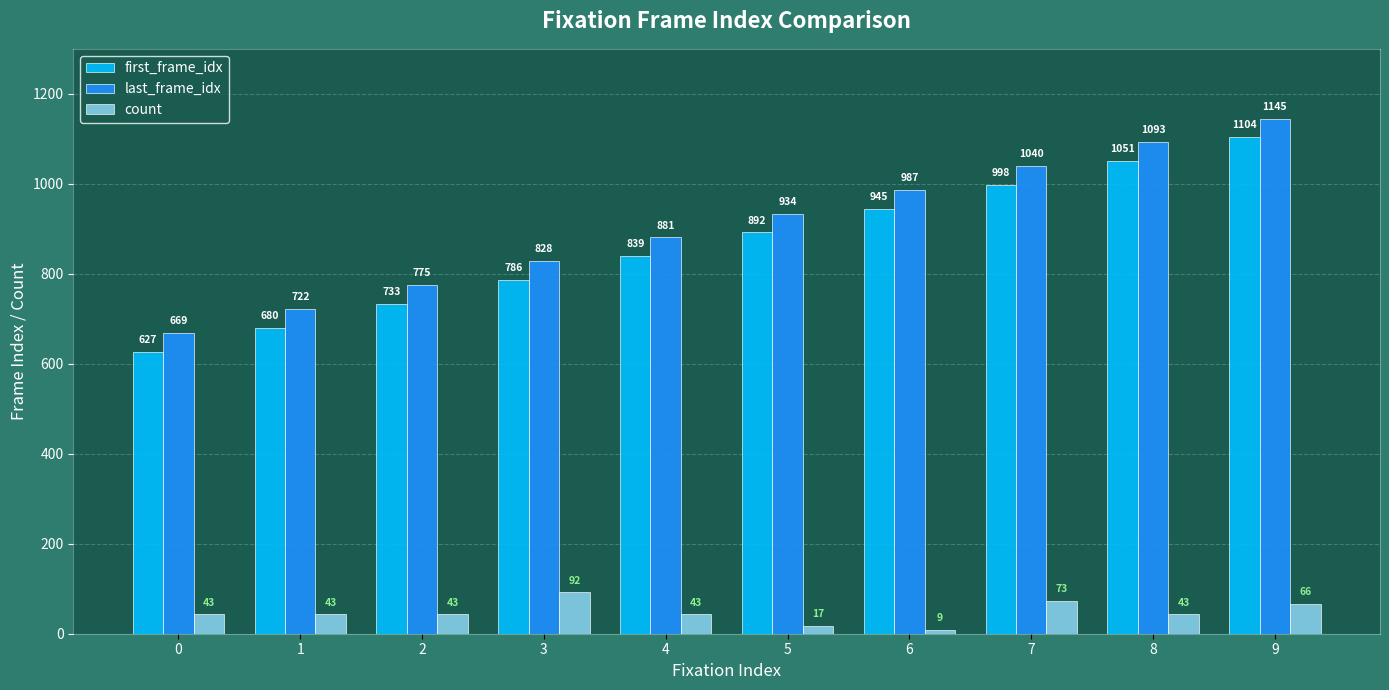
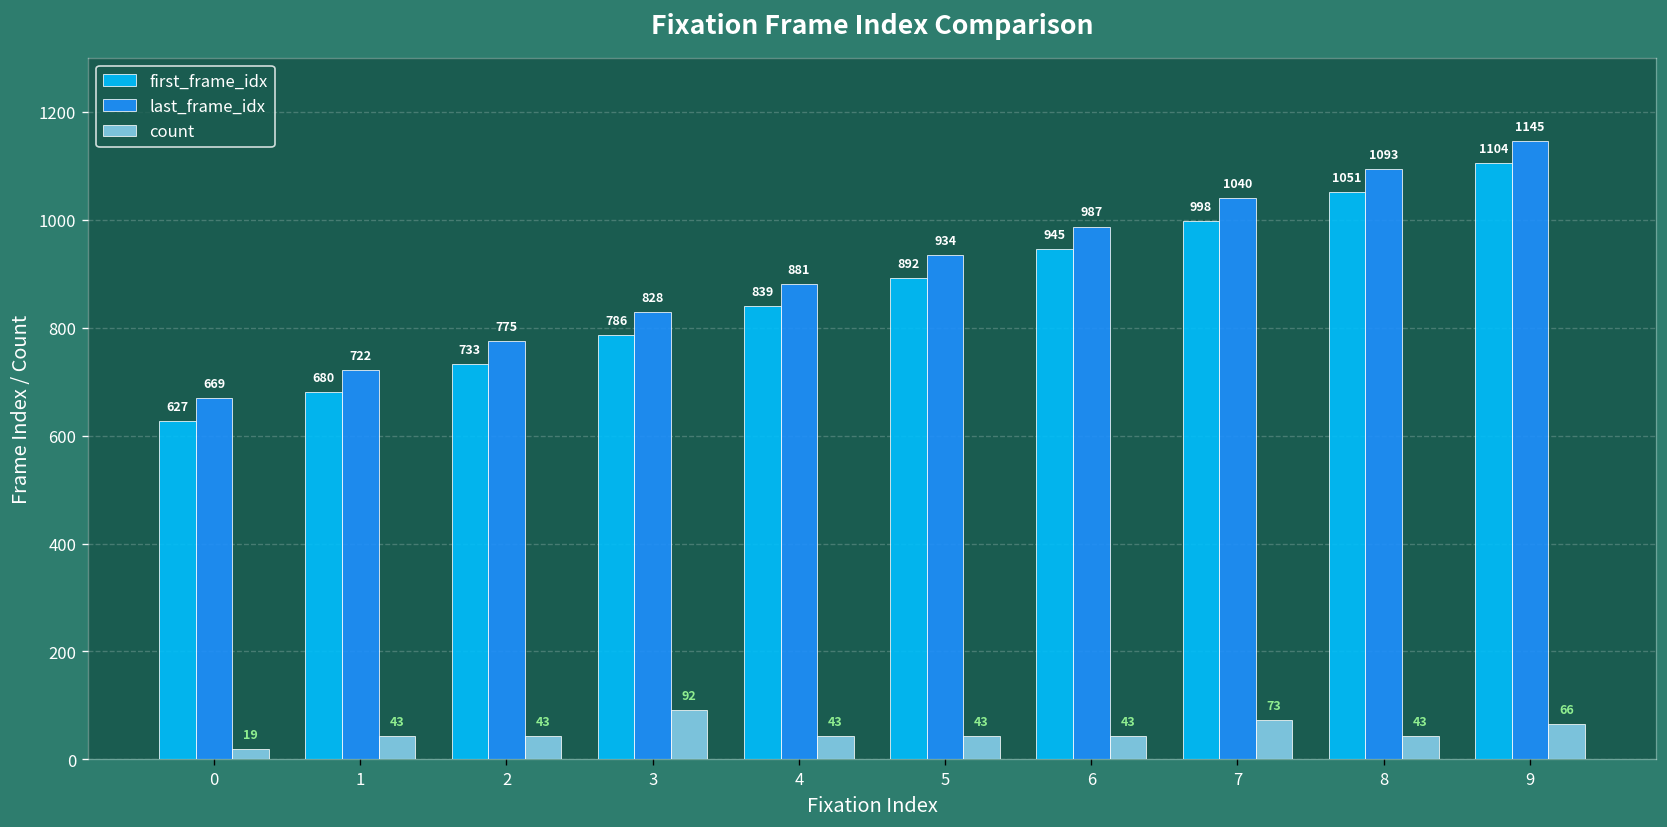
  {
    "count": {
-     "0": 43,
+     "0": 19,
      "1": 43,
      "2": 43,
      "3": 92,
      "4": 43,
-     "5": 17,
-     "6": 9,
+     "5": 43,
+     "6": 43,
      "7": 73,
      "8": 43,
      "9": 66
    }
  }
